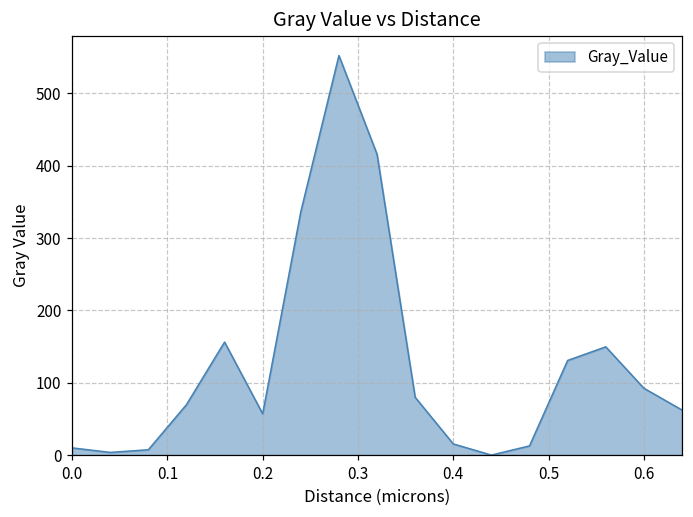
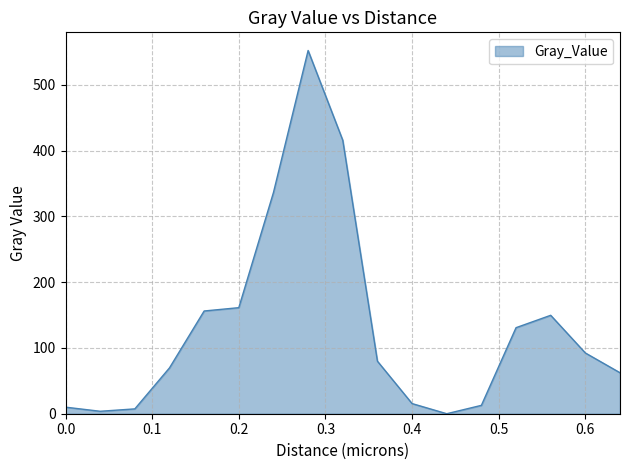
  {
    "0.0": 10,
-   "0.2": 60,
+   "0.2": 160,
    "0.4": 20,
    "0.6": 90
  }
